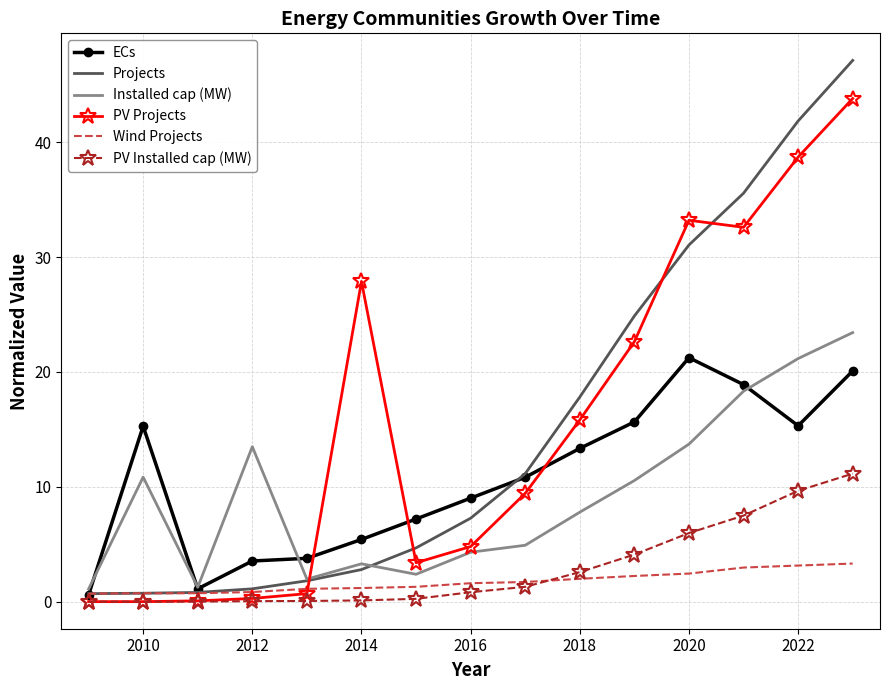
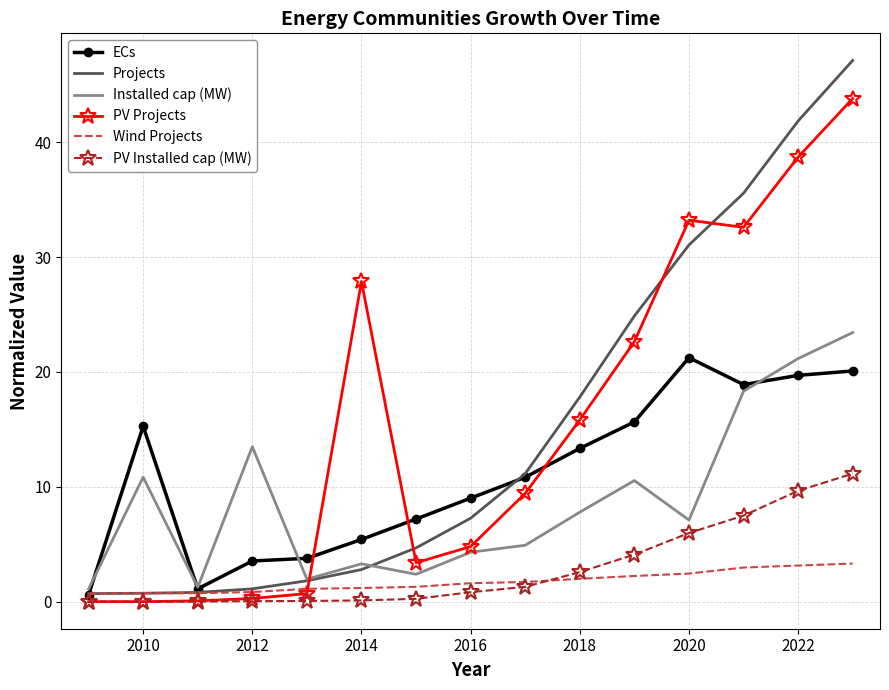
  {
    "ECs": {
      "2010": 15.3,
      "2012": 3.5,
      "2014": 5.4,
      "2016": 9.0,
      "2018": 13.3,
      "2020": 21.2,
-     "2022": 15.3
+     "2022": 19.7
    },
    "Projects": {
      "2012": 1.1,
      "2014": 2.8,
      "2016": 7.3,
      "2018": 17.8,
      "2020": 31.1,
      "2022": 41.9
    },
    "Installed cap (MW)": {
      "2010": 10.8,
      "2012": 13.5,
      "2014": 3.3,
      "2016": 4.3,
      "2018": 7.8,
-     "2020": 13.7,
+     "2020": 7.1,
      "2022": 21.2
    },
    "PV Projects": {
      "2012": 0.3,
      "2014": 27.9,
      "2016": 4.8,
      "2018": 15.8,
      "2020": 33.2,
      "2022": 38.7
    }
  }
